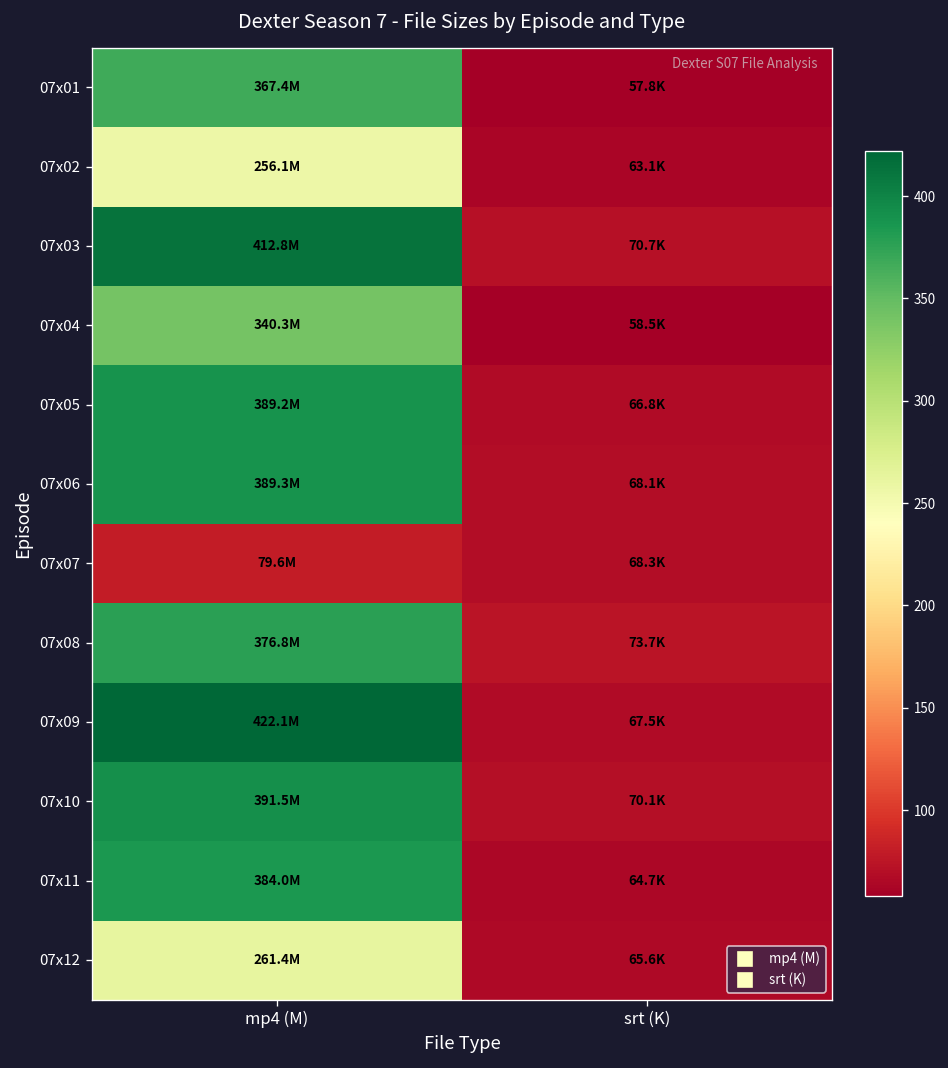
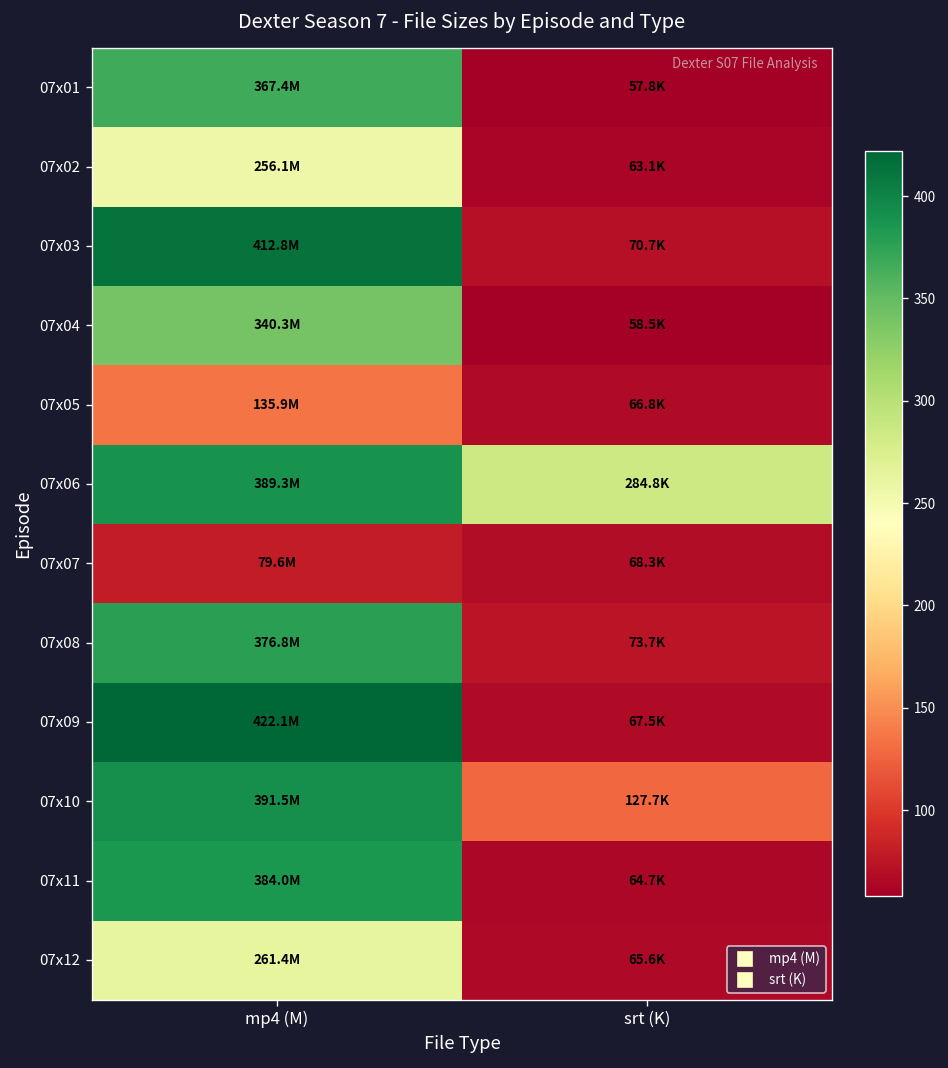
  {
    "07x01": {
      "mp4 (M)": "367.4M"
    },
    "07x02": {
      "mp4 (M)": "256.1M",
      "srt (K)": "63.1K"
    },
    "07x03": {
      "mp4 (M)": "412.8M",
      "srt (K)": "70.7K"
    },
    "07x04": {
      "mp4 (M)": "340.3M",
      "srt (K)": "58.5K"
    },
    "07x05": {
-     "mp4 (M)": "389.2M",
+     "mp4 (M)": "135.9M",
      "srt (K)": "66.8K"
    },
    "07x06": {
      "mp4 (M)": "389.3M",
-     "srt (K)": "68.1K"
+     "srt (K)": "284.8K"
    },
    "07x07": {
      "mp4 (M)": "79.6M",
      "srt (K)": "68.3K"
    },
    "07x08": {
      "mp4 (M)": "376.8M",
      "srt (K)": "73.7K"
    },
    "07x09": {
      "mp4 (M)": "422.1M",
      "srt (K)": "67.5K"
    },
    "07x10": {
      "mp4 (M)": "391.5M",
-     "srt (K)": "70.1K"
+     "srt (K)": "127.7K"
    },
    "07x11": {
      "mp4 (M)": "384.0M",
      "srt (K)": "64.7K"
    },
    "07x12": {
      "mp4 (M)": "261.4M",
      "srt (K)": "65.6K"
    }
  }
